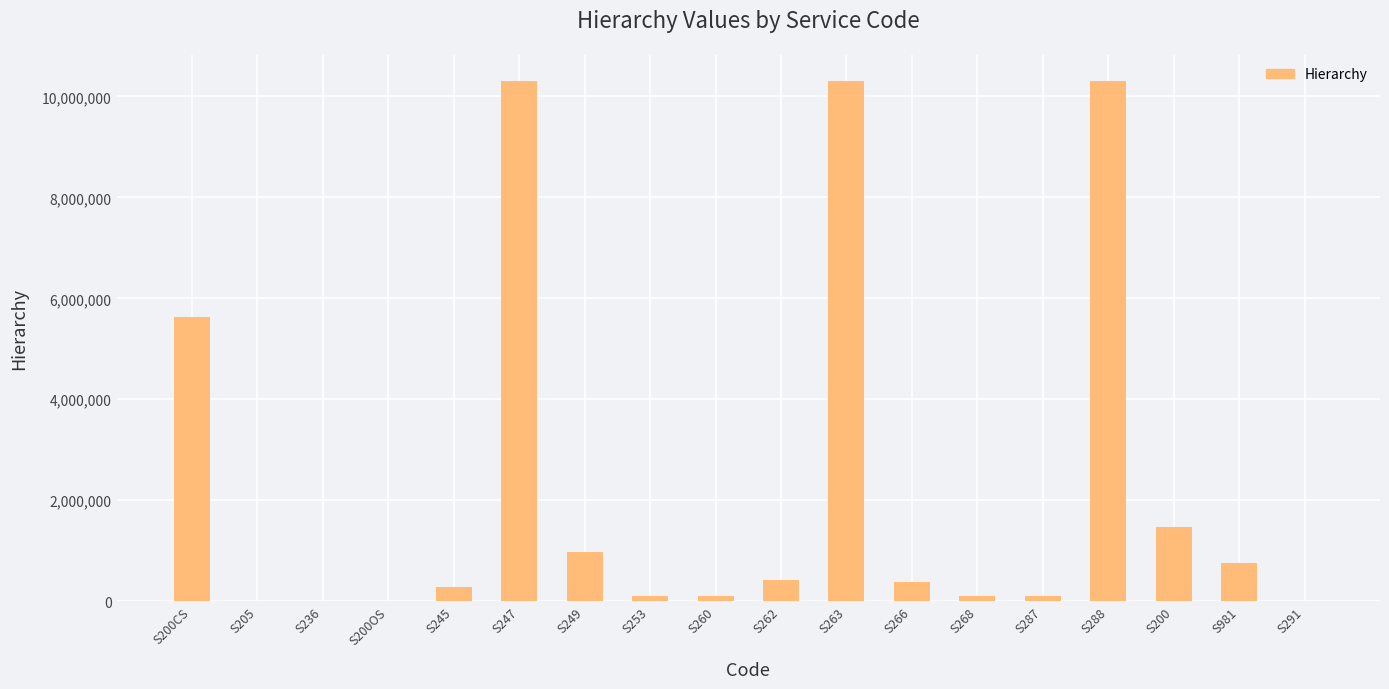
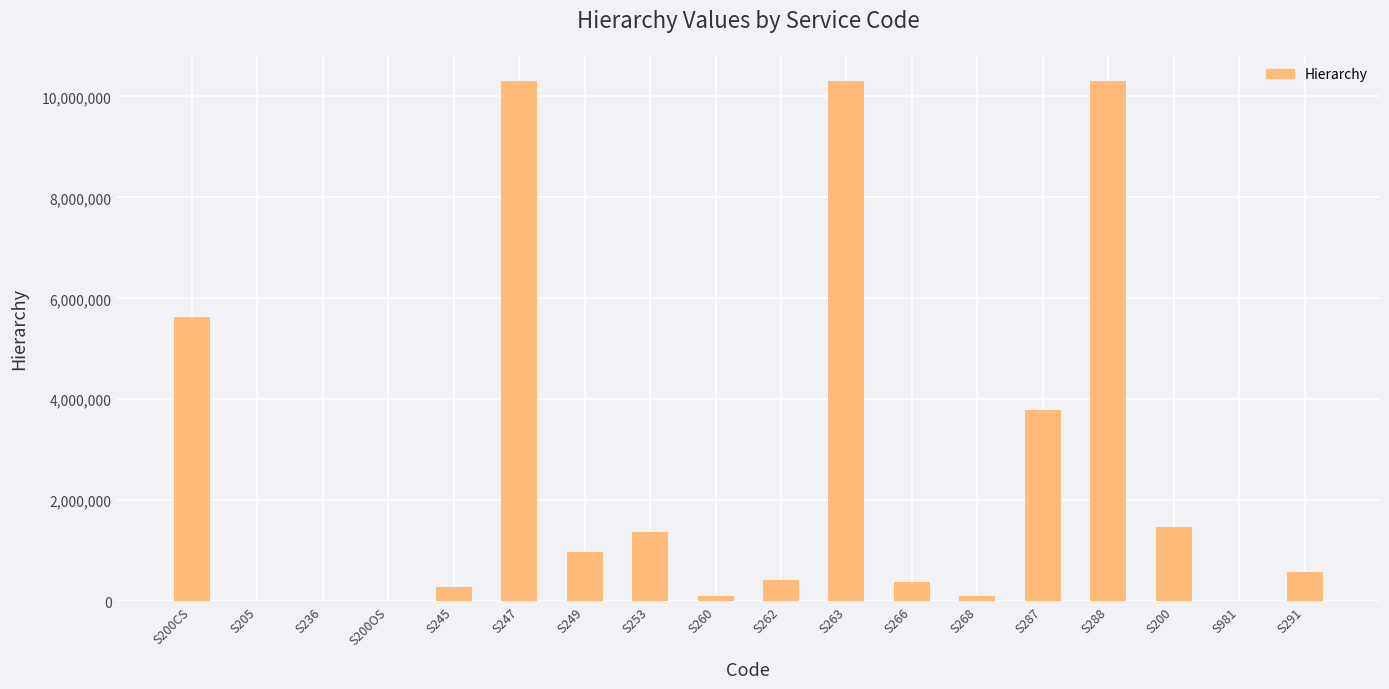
  {
    "S200CS": "5,600,000",
    "S245": "300,000",
    "S247": "10,300,000",
    "S249": "1,000,000",
-   "S253": "100,000",
+   "S253": "1,400,000",
    "S260": "100,000",
    "S262": "400,000",
    "S263": "10,300,000",
    "S266": "400,000",
    "S268": "100,000",
-   "S287": "100,000",
+   "S287": "3,800,000",
    "S288": "10,300,000",
    "S200": "1,500,000",
-   "S981": "800,000",
-   "S291": "0"
+   "S981": "0",
+   "S291": "600,000"
  }
